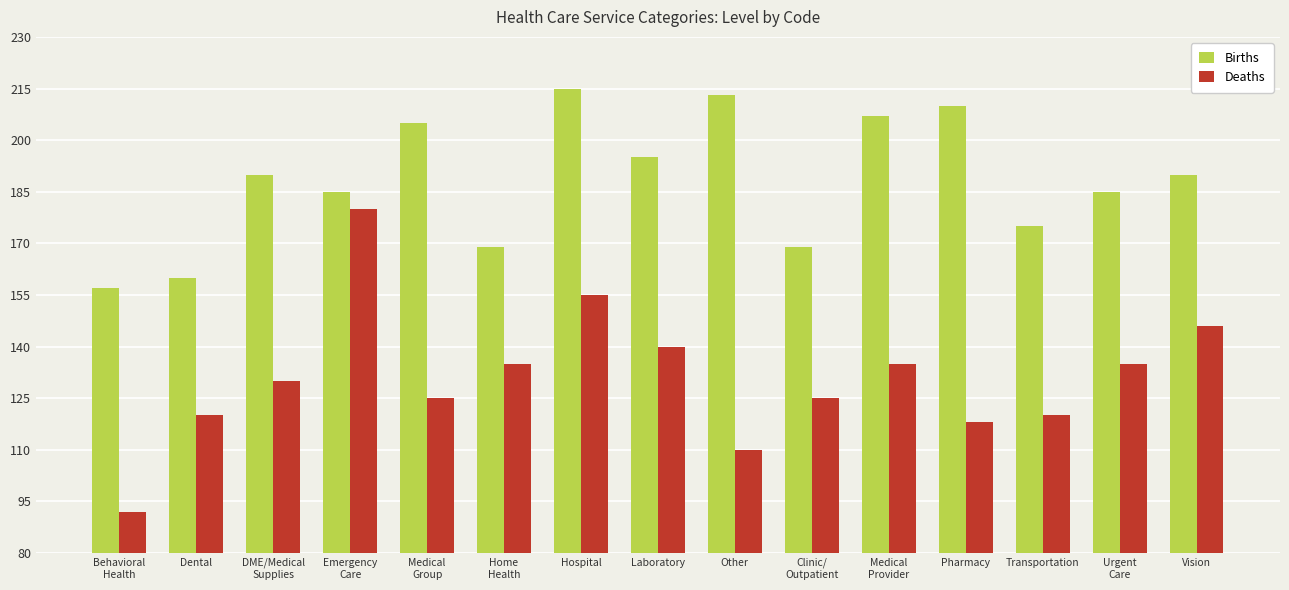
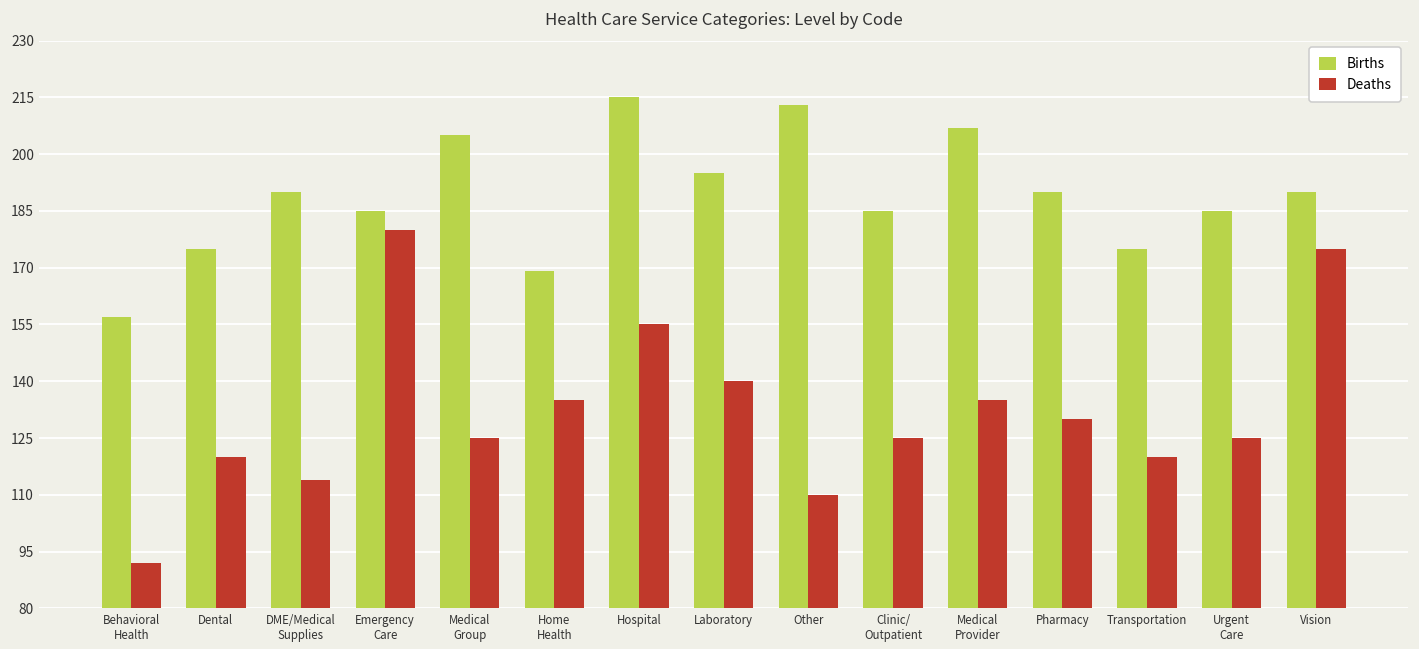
  {
    "Births": {
      "Behavioral Health": 157,
-     "Dental": 160,
+     "Dental": 175,
      "DME/Medical Supplies": 190,
      "Emergency Care": 185,
      "Medical Group": 205,
      "Home Health": 169,
      "Hospital": 215,
      "Laboratory": 195,
      "Other": 213,
-     "Clinic/ Outpatient": 169,
+     "Clinic/ Outpatient": 185,
      "Medical Provider": 207,
-     "Pharmacy": 210,
+     "Pharmacy": 190,
      "Transportation": 175,
      "Urgent Care": 185,
      "Vision": 190
    },
    "Deaths": {
      "Behavioral Health": 92,
      "Dental": 120,
-     "DME/Medical Supplies": 130,
+     "DME/Medical Supplies": 114,
      "Emergency Care": 180,
      "Medical Group": 125,
      "Home Health": 135,
      "Hospital": 155,
      "Laboratory": 140,
      "Other": 110,
      "Clinic/ Outpatient": 125,
      "Medical Provider": 135,
-     "Pharmacy": 118,
+     "Pharmacy": 130,
      "Transportation": 120,
-     "Urgent Care": 135,
-     "Vision": 146
+     "Urgent Care": 125,
+     "Vision": 175
    }
  }
